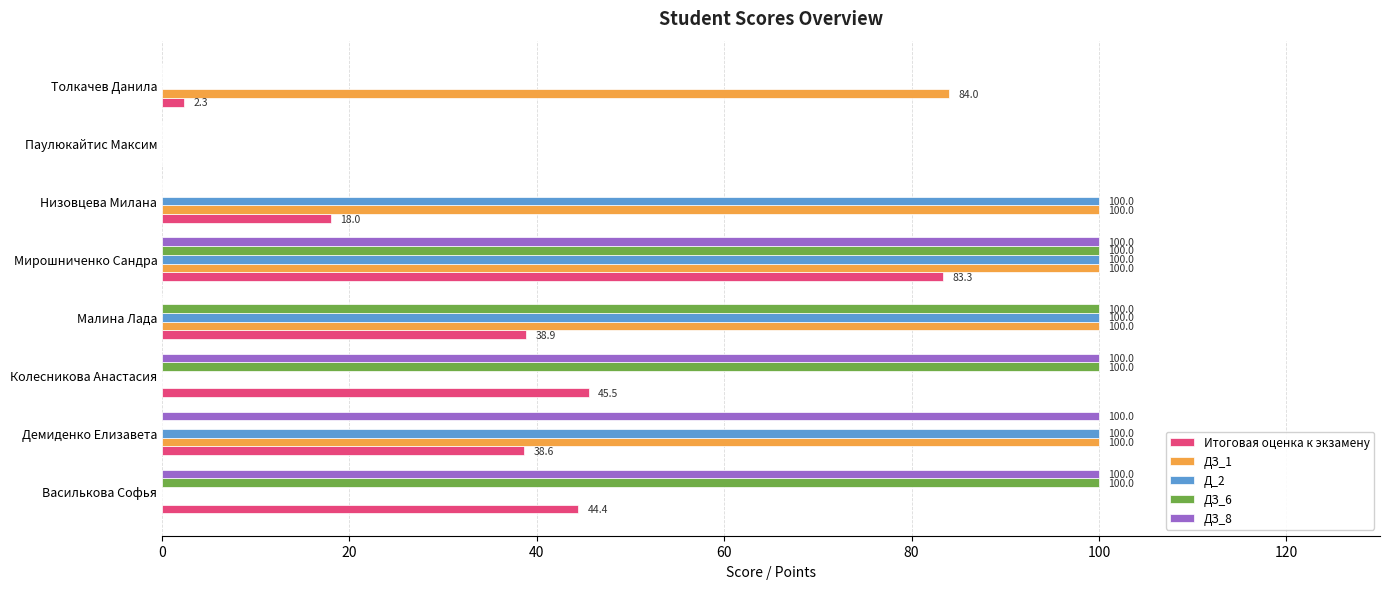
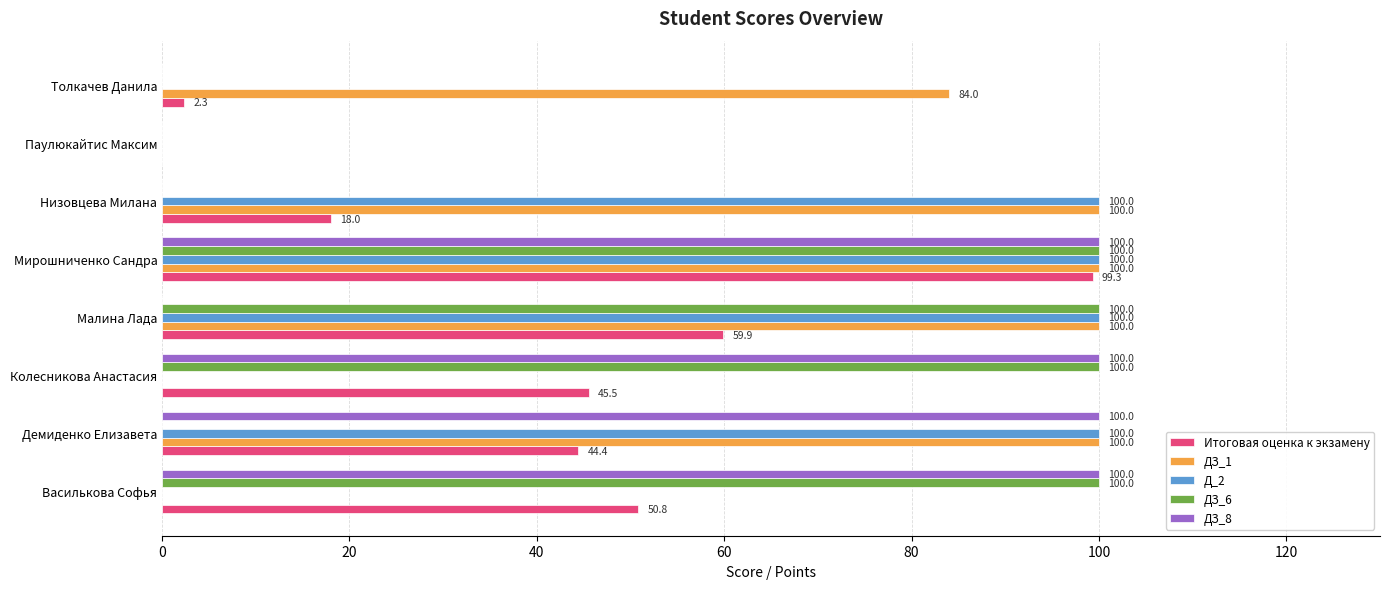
  {
    "Итоговая оценка к экзамену": {
      "Толкачев Данила": 2.3,
      "Низовцева Милана": 18.0,
-     "Мирошниченко Сандра": 83.3,
-     "Малина Лада": 38.9,
+     "Мирошниченко Сандра": 99.3,
+     "Малина Лада": 59.9,
      "Колесникова Анастасия": 45.5,
-     "Демиденко Елизавета": 38.6,
-     "Василькова Софья": 44.4
+     "Демиденко Елизавета": 44.4,
+     "Василькова Софья": 50.8
    },
    "ДЗ_1": {
      "Толкачев Данила": 84.0,
      "Низовцева Милана": 100.0,
      "Мирошниченко Сандра": 100.0,
      "Малина Лада": 100.0,
      "Демиденко Елизавета": 100.0
    },
    "Д_2": {
      "Низовцева Милана": 100.0,
      "Мирошниченко Сандра": 100.0,
      "Малина Лада": 100.0,
      "Демиденко Елизавета": 100.0
    },
    "ДЗ_6": {
      "Мирошниченко Сандра": 100.0,
      "Малина Лада": 100.0,
      "Колесникова Анастасия": 100.0,
      "Василькова Софья": 100.0
    },
    "ДЗ_8": {
      "Мирошниченко Сандра": 100.0,
      "Колесникова Анастасия": 100.0,
      "Демиденко Елизавета": 100.0,
      "Василькова Софья": 100.0
    }
  }
